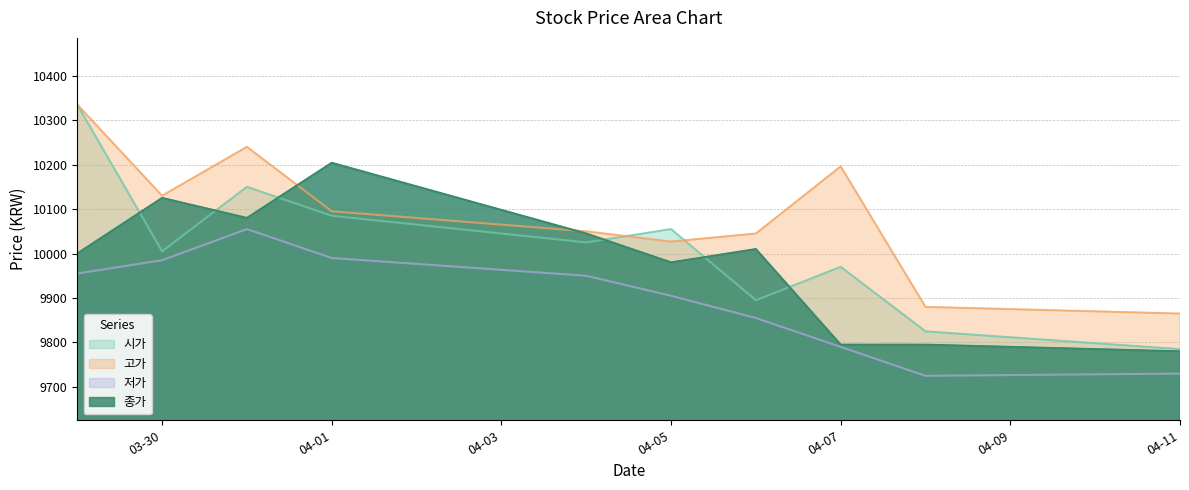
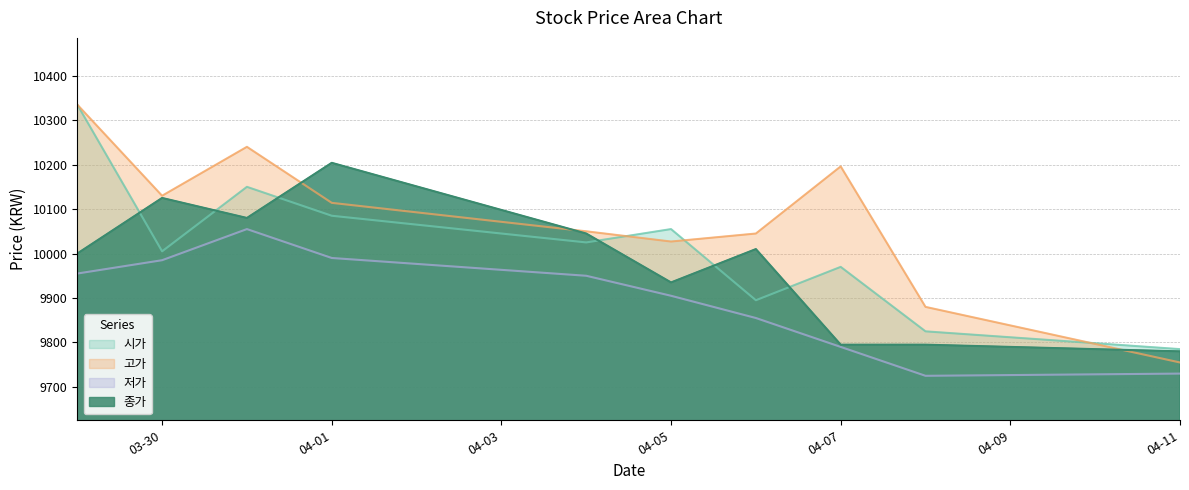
  {
    "고가": {
-     "04-01": 10100,
+     "04-01": 10110,
      "04-05": 10030,
      "04-07": 10200,
-     "04-11": 9870
+     "04-11": 9760
    },
    "종가": {
      "04-01": 10200,
-     "04-05": 9980
+     "04-05": 9940
    }
  }
